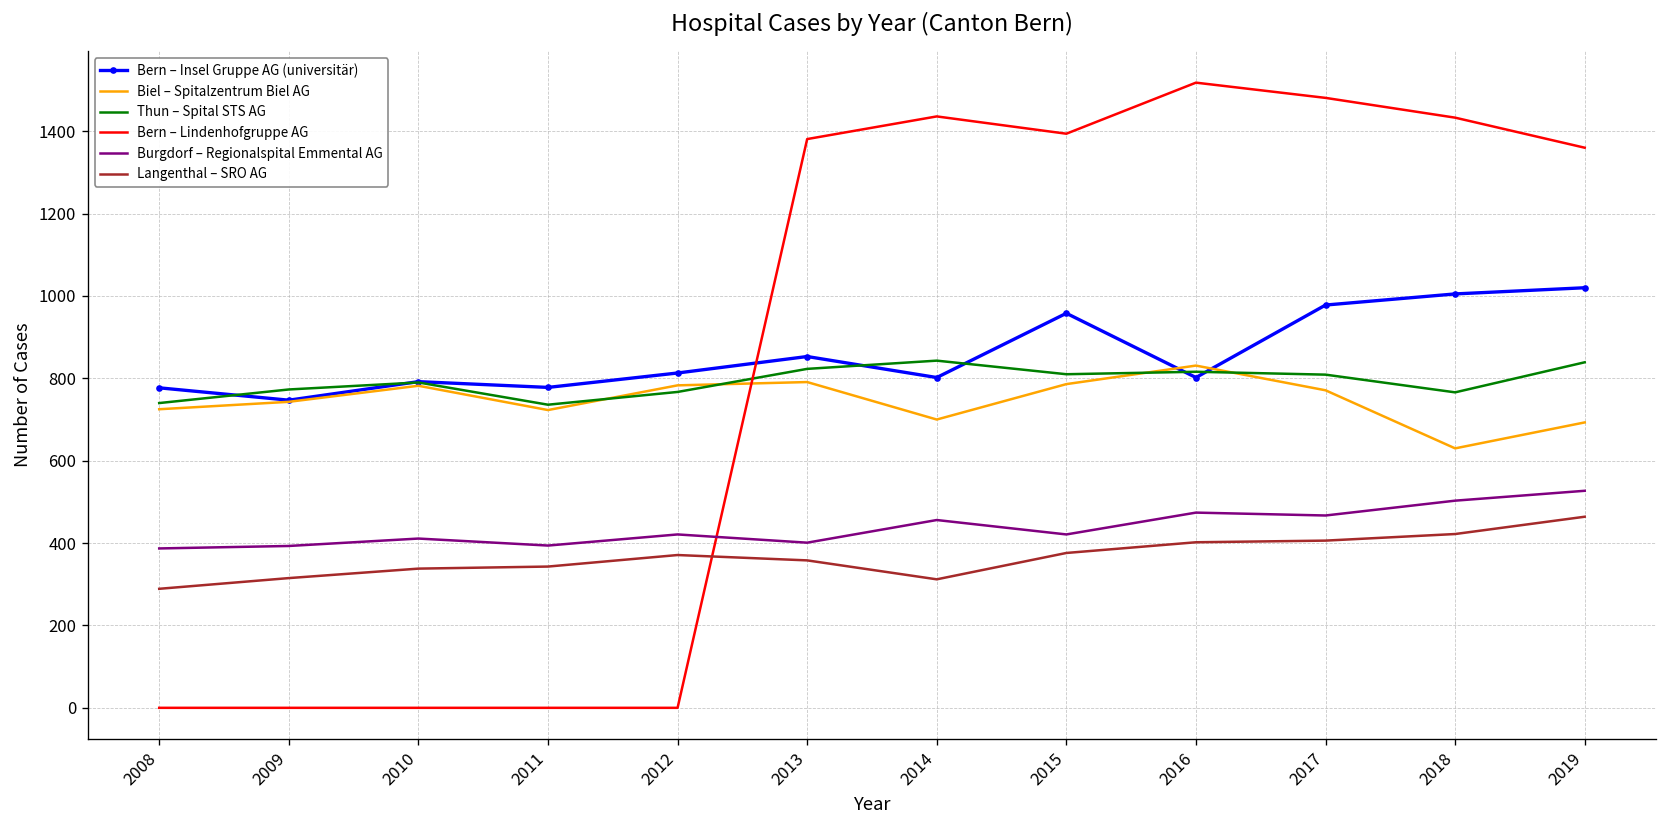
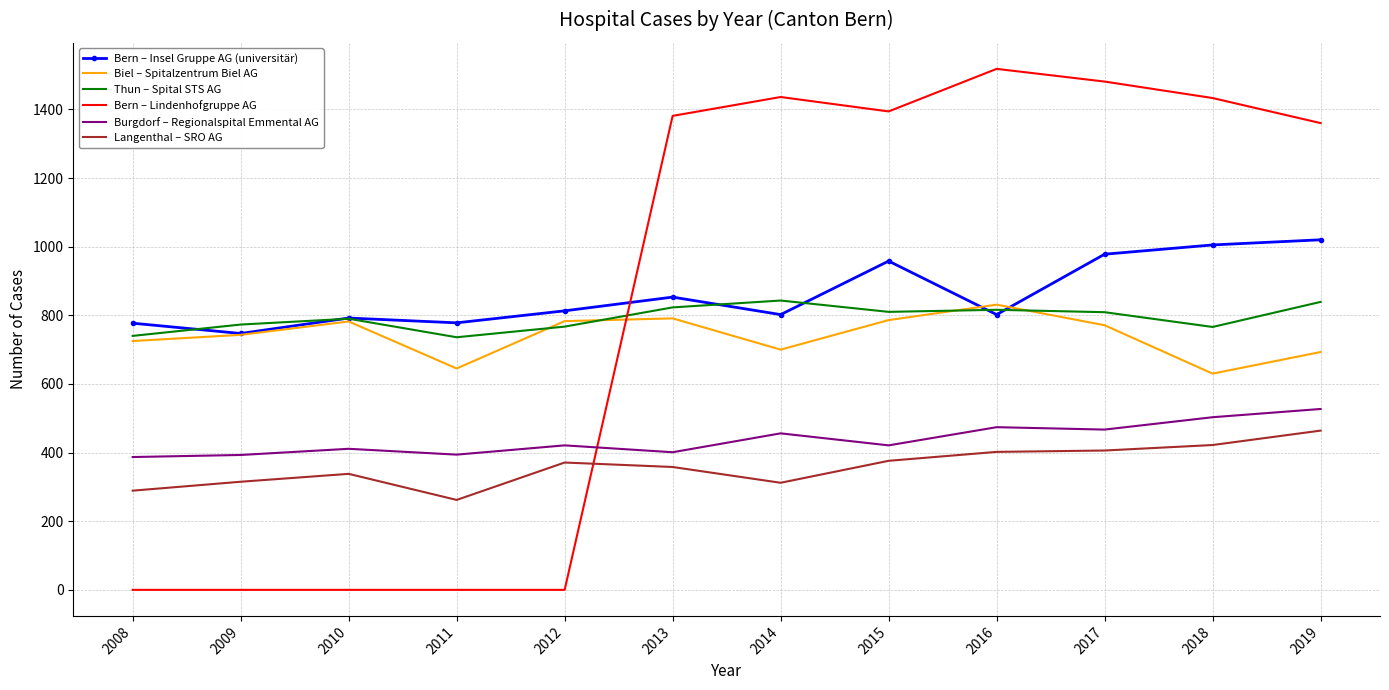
  {
    "Bern – Insel Gruppe AG (universitär)": {
      "2008": 780,
      "2011": 780,
      "2012": 810,
      "2013": 850,
      "2014": 800,
      "2015": 960,
      "2016": 800,
      "2017": 980,
      "2018": 1010,
      "2019": 1020
    },
    "Biel – Spitalzentrum Biel AG": {
      "2008": 730,
      "2010": 780,
-     "2011": 720,
+     "2011": 650,
      "2012": 780,
      "2013": 790,
      "2014": 700,
      "2015": 790,
      "2016": 830,
      "2017": 770,
      "2018": 630,
      "2019": 690
    },
    "Thun – Spital STS AG": {
      "2008": 740,
      "2009": 770,
      "2011": 740,
      "2012": 770,
      "2013": 820,
      "2014": 840,
      "2015": 810,
      "2016": 820,
      "2017": 810,
      "2018": 770,
      "2019": 840
    },
    "Bern – Lindenhofgruppe AG": {
      "2008": 0,
      "2009": 0,
      "2010": 0,
      "2011": 0,
      "2012": 0,
      "2013": 1380,
      "2014": 1440,
      "2015": 1390,
      "2016": 1520,
      "2017": 1480,
      "2018": 1430,
      "2019": 1360
    },
    "Burgdorf – Regionalspital Emmental AG": {
      "2008": 390,
      "2009": 390,
      "2010": 410,
      "2011": 390,
      "2012": 420,
      "2013": 400,
      "2014": 460,
      "2015": 420,
      "2016": 470,
      "2017": 470,
      "2018": 500,
      "2019": 530
    },
    "Langenthal – SRO AG": {
      "2008": 290,
      "2009": 320,
      "2010": 340,
-     "2011": 340,
+     "2011": 260,
      "2012": 370,
      "2013": 360,
      "2014": 310,
      "2015": 380,
      "2016": 400,
      "2017": 410,
      "2018": 420,
      "2019": 460
    }
  }
